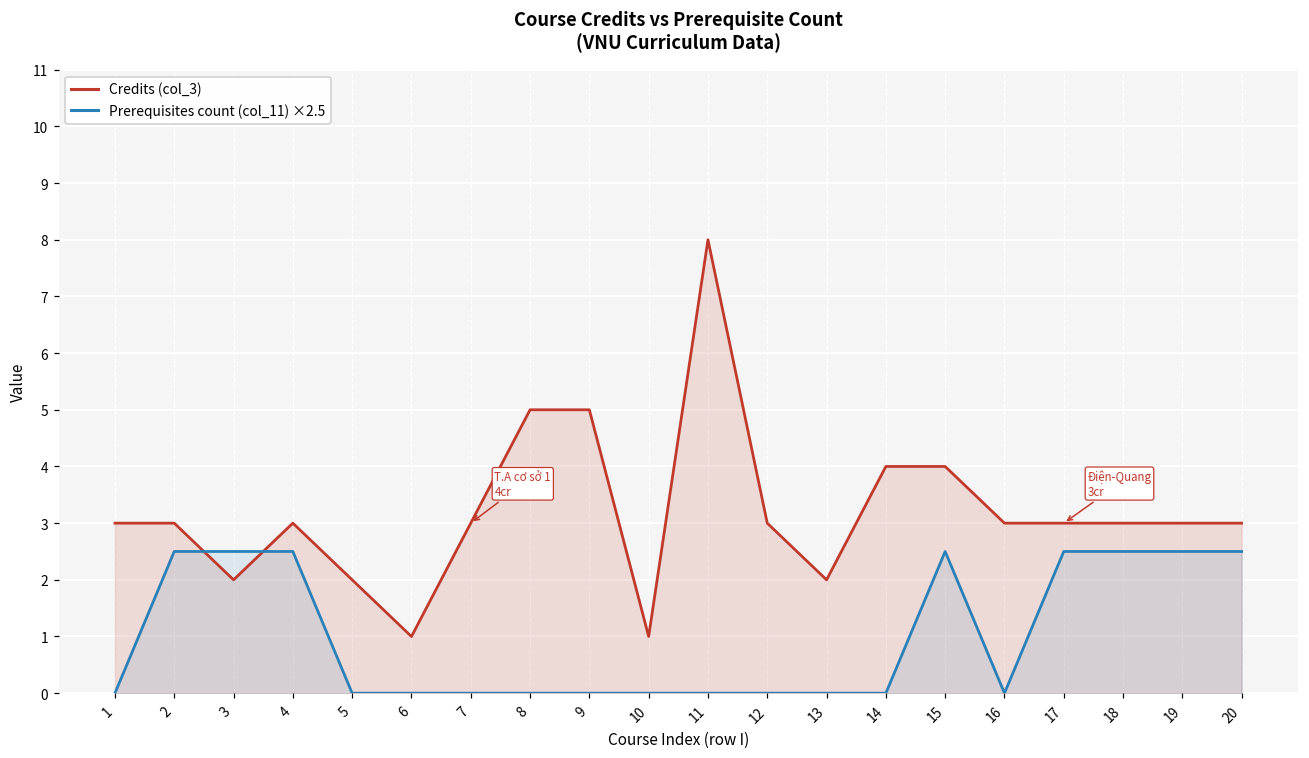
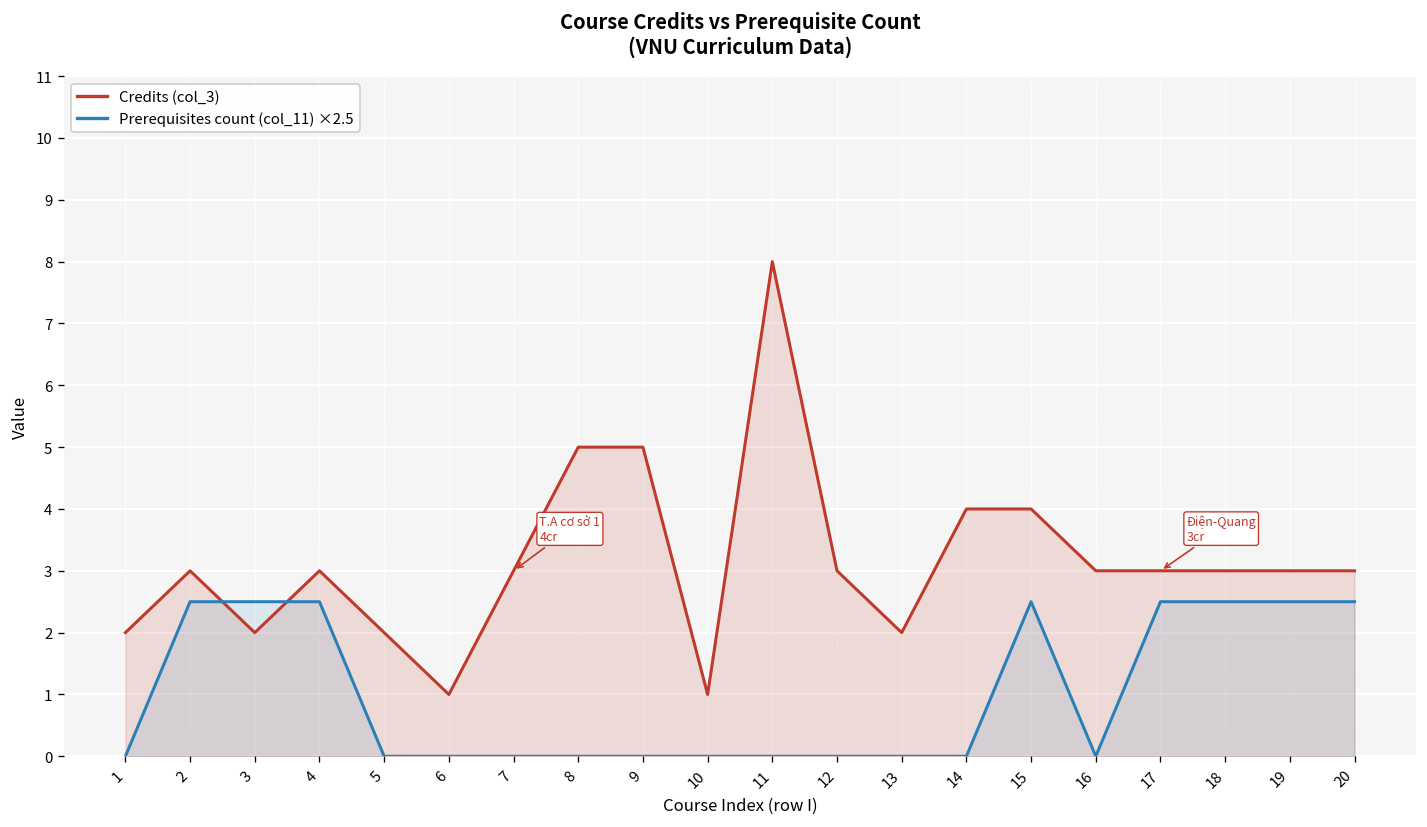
  {
    "Credits (col_3)": {
-     "1": 3,
+     "1": 2,
      "2": 3,
      "3": 2,
      "4": 3,
      "5": 2,
      "6": 1,
      "8": 5,
      "9": 5,
      "10": 1,
      "11": 8,
      "12": 3,
      "13": 2,
      "14": 4,
      "15": 4,
      "16": 3,
      "17": 3,
      "19": 3,
      "20": 3
    }
  }
